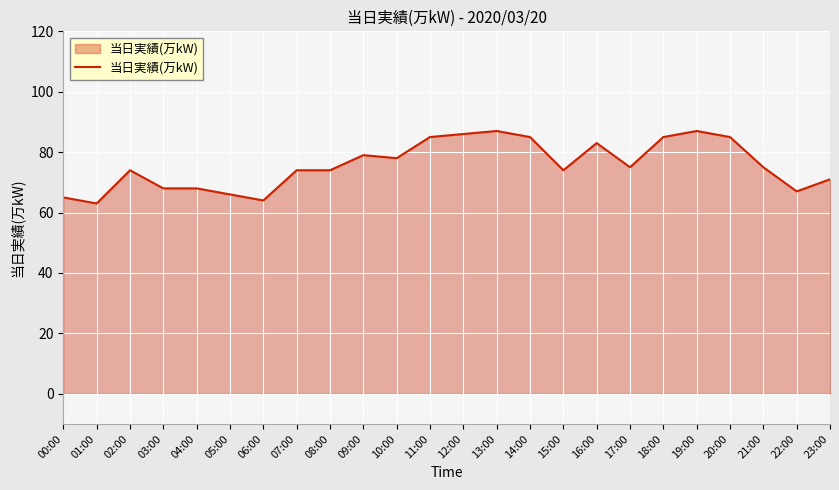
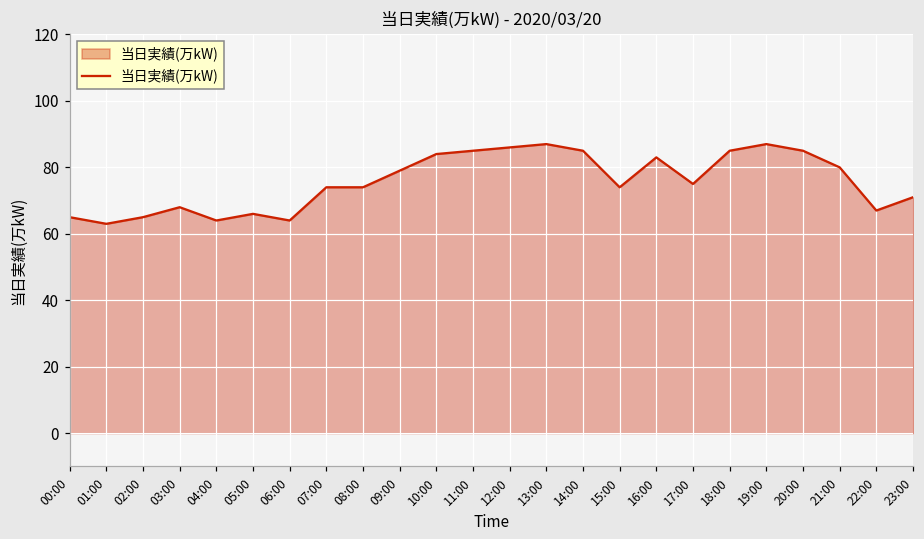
  {
    "00:00": 65,
    "01:00": 63,
-   "02:00": 74,
+   "02:00": 65,
    "03:00": 68,
-   "04:00": 68,
+   "04:00": 64,
    "05:00": 66,
    "06:00": 64,
    "07:00": 74,
    "08:00": 74,
    "09:00": 79,
-   "10:00": 78,
+   "10:00": 84,
    "11:00": 85,
    "12:00": 86,
    "13:00": 87,
    "14:00": 85,
    "15:00": 74,
    "16:00": 83,
    "17:00": 75,
    "18:00": 85,
    "19:00": 87,
    "20:00": 85,
-   "21:00": 75,
+   "21:00": 80,
    "22:00": 67,
    "23:00": 71
  }
